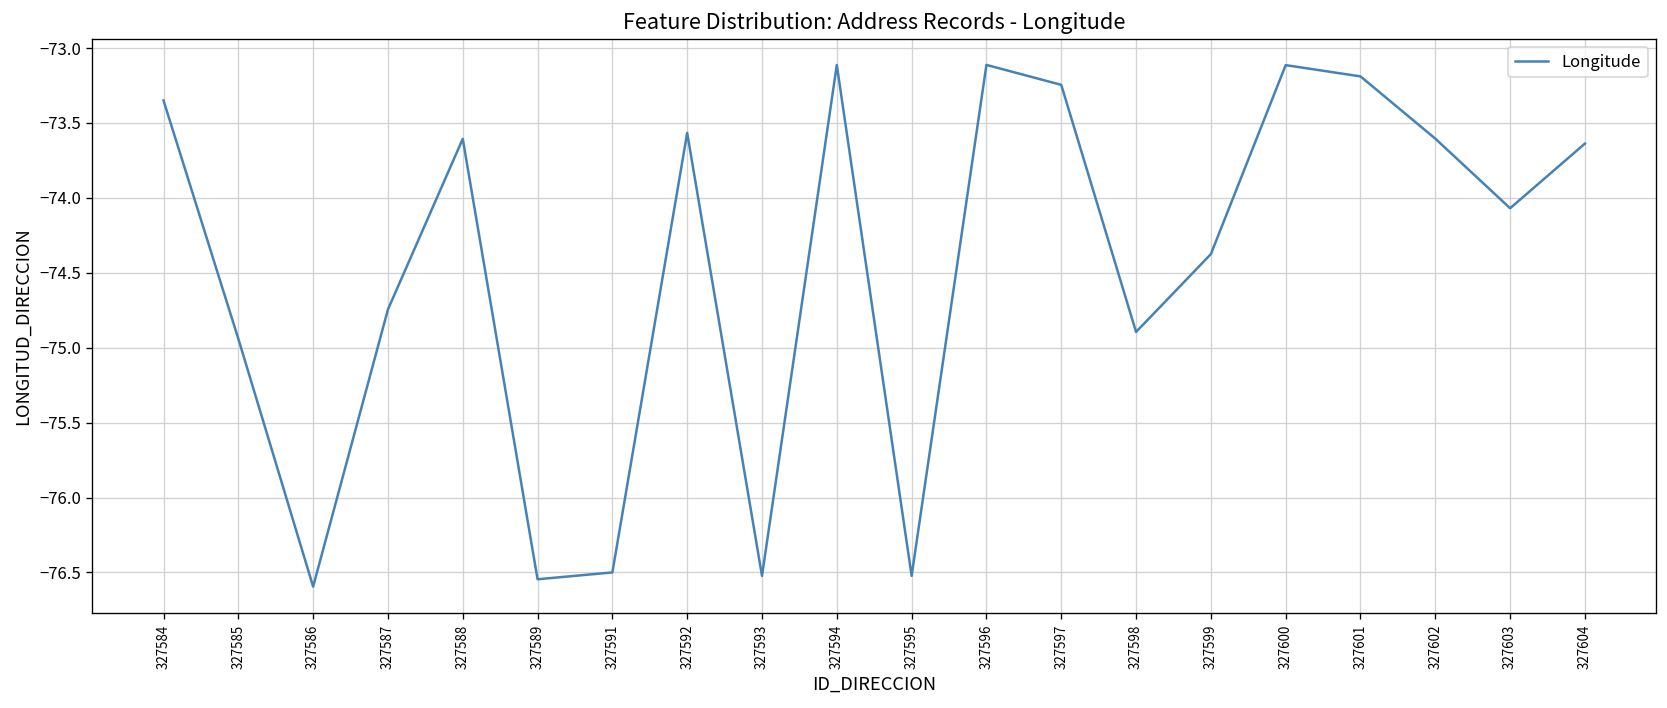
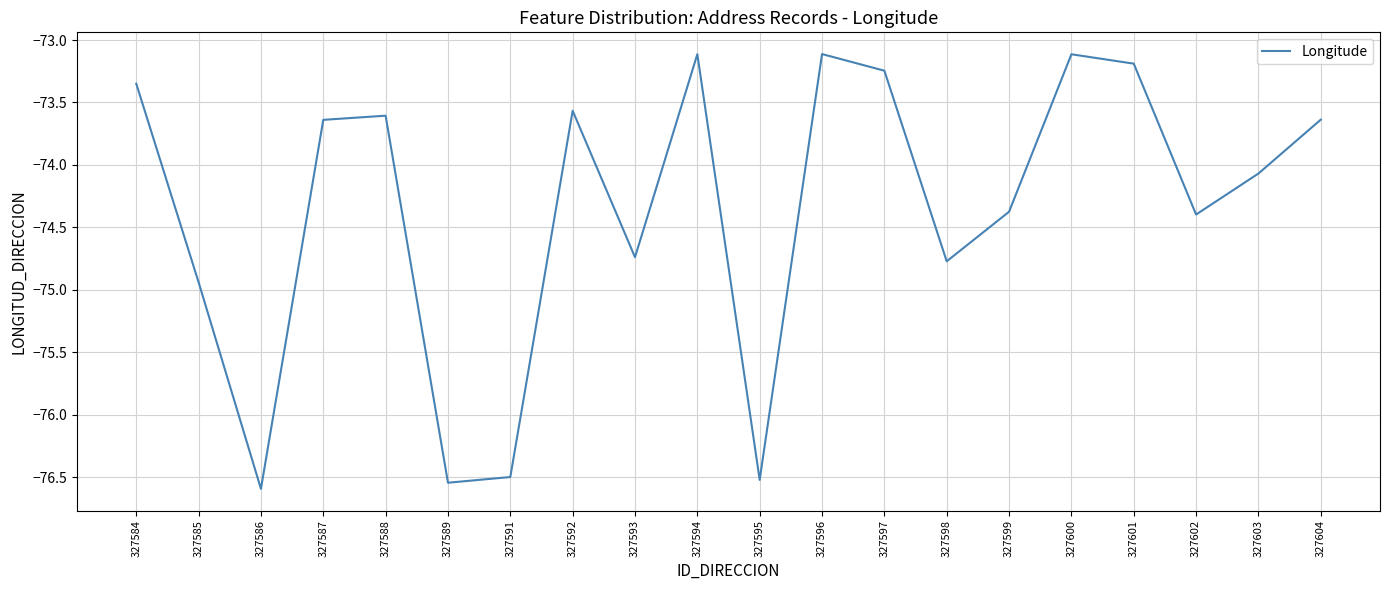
  {
    "327584": -73.35,
    "327585": -74.94,
    "327586": -76.59,
-   "327587": -74.74,
+   "327587": -73.64,
    "327588": -73.61,
    "327589": -76.55,
    "327591": -76.50,
    "327592": -73.57,
-   "327593": -76.52,
+   "327593": -74.74,
    "327594": -73.11,
    "327595": -76.52,
    "327596": -73.11,
    "327597": -73.25,
-   "327598": -74.89,
+   "327598": -74.77,
    "327599": -74.38,
    "327600": -73.11,
    "327601": -73.19,
-   "327602": -73.60,
+   "327602": -74.40,
    "327603": -74.07,
    "327604": -73.64
  }
